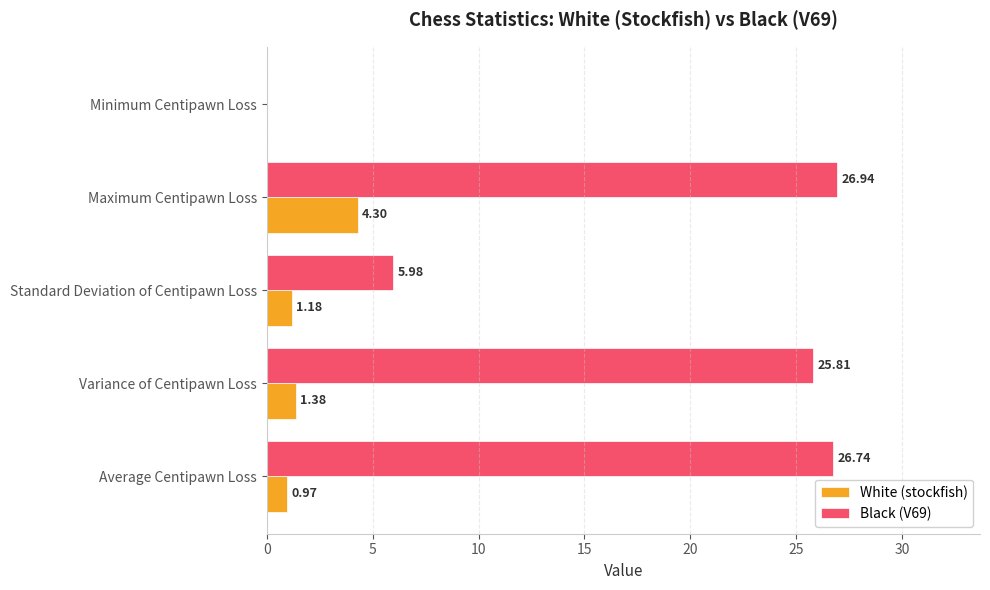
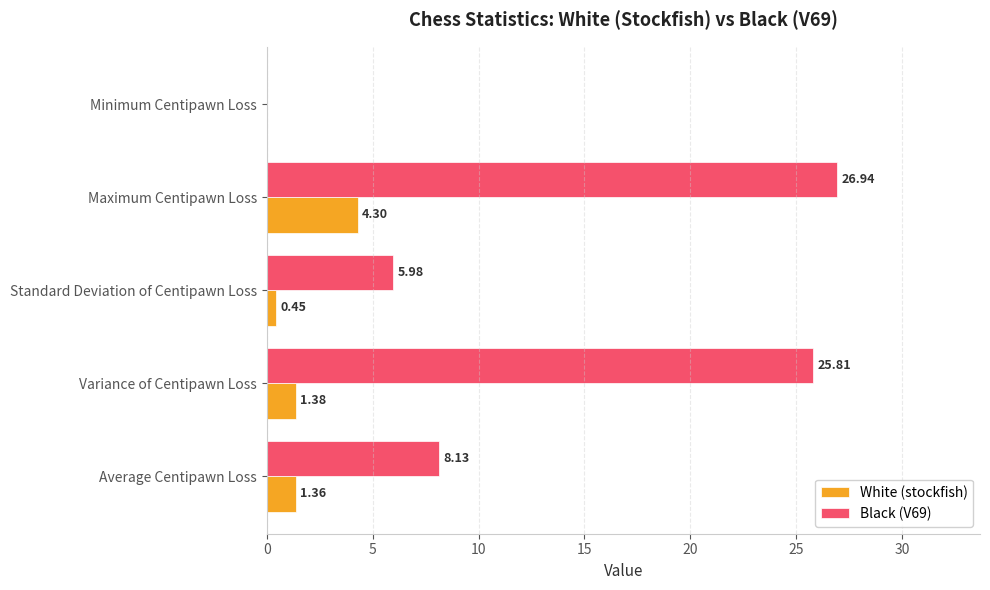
  {
    "White (stockfish)": {
      "Maximum Centipawn Loss": 4.30,
-     "Standard Deviation of Centipawn Loss": 1.18,
+     "Standard Deviation of Centipawn Loss": 0.45,
      "Variance of Centipawn Loss": 1.38,
-     "Average Centipawn Loss": 0.97
+     "Average Centipawn Loss": 1.36
    },
    "Black (V69)": {
      "Maximum Centipawn Loss": 26.94,
      "Standard Deviation of Centipawn Loss": 5.98,
      "Variance of Centipawn Loss": 25.81,
-     "Average Centipawn Loss": 26.74
+     "Average Centipawn Loss": 8.13
    }
  }
